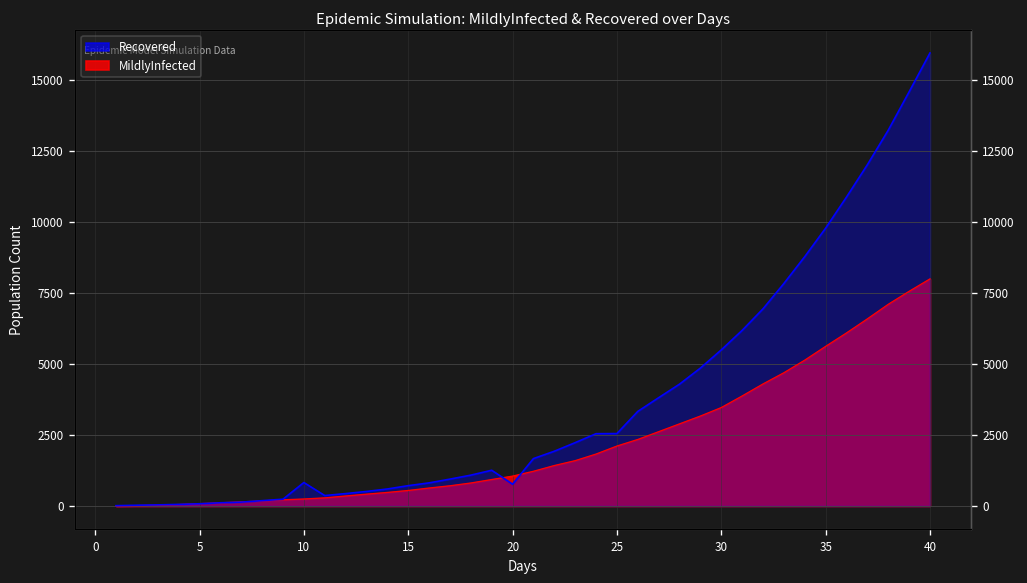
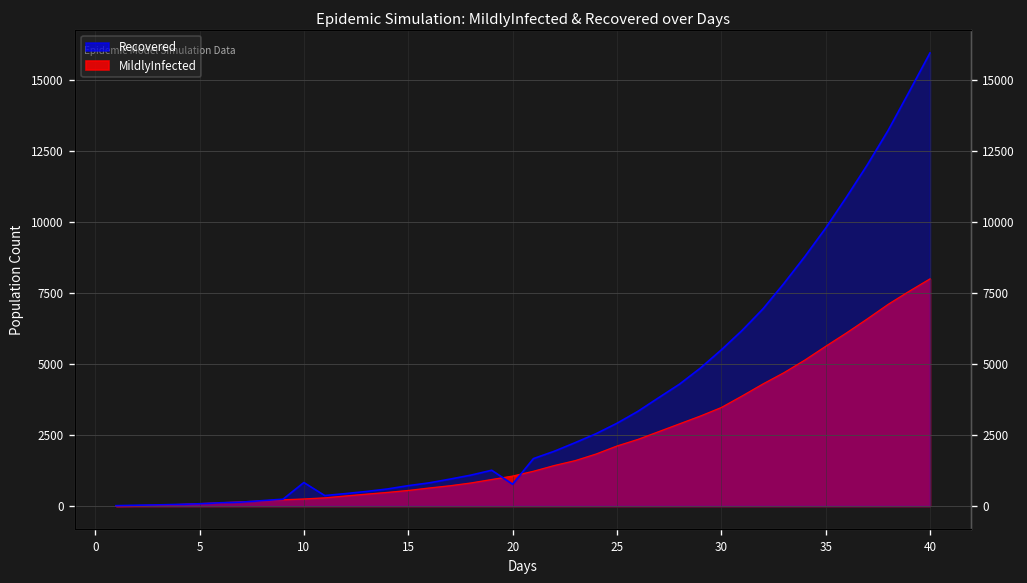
  {
    "MildlyInfected": {
      "10": 200,
      "15": 500,
      "20": 1100,
      "25": 2100,
      "30": 3500,
      "35": 5600,
      "40": 8000
    },
    "Recovered": {
      "10": 800,
      "15": 700,
      "20": 800,
-     "25": 2500,
+     "25": 2900,
      "30": 5500,
      "35": 9800,
      "40": 15900
    }
  }
